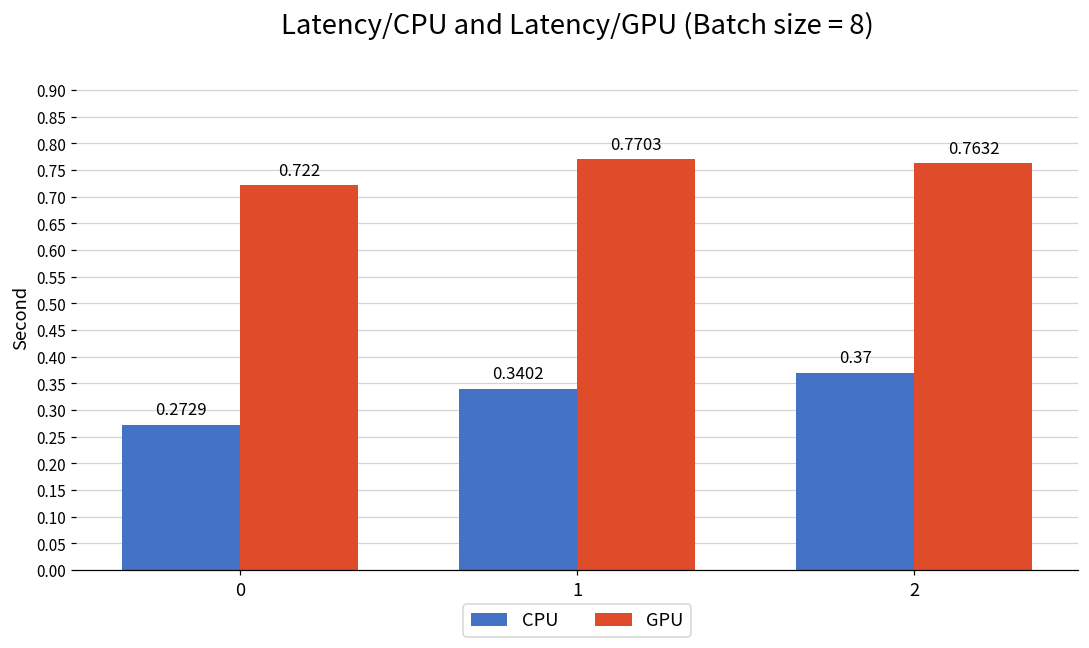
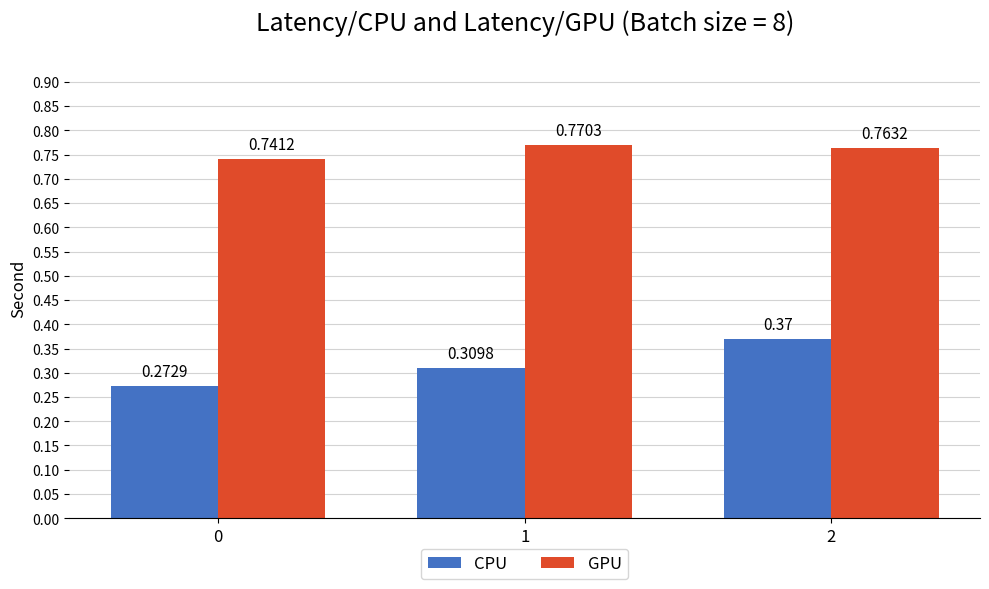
  {
    "CPU": {
      "0": 0.2729,
-     "1": 0.3402,
+     "1": 0.3098,
      "2": 0.37
    },
    "GPU": {
-     "0": 0.722,
+     "0": 0.7412,
      "1": 0.7703,
      "2": 0.7632
    }
  }
